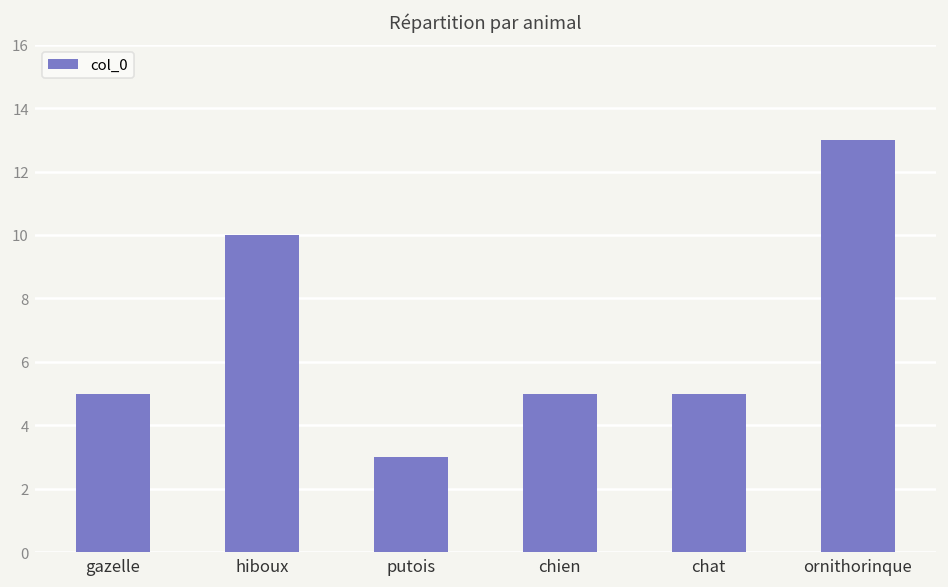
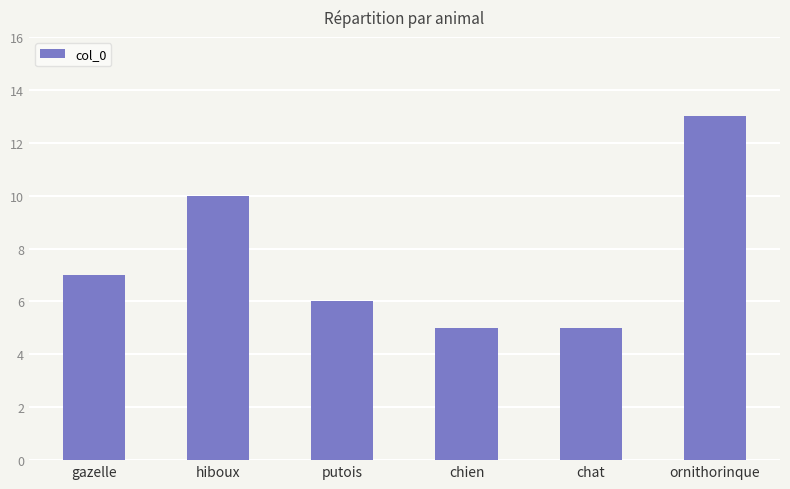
  {
-   "gazelle": 5,
+   "gazelle": 7,
    "hiboux": 10,
-   "putois": 3,
+   "putois": 6,
    "chien": 5,
    "chat": 5,
    "ornithorinque": 13
  }
